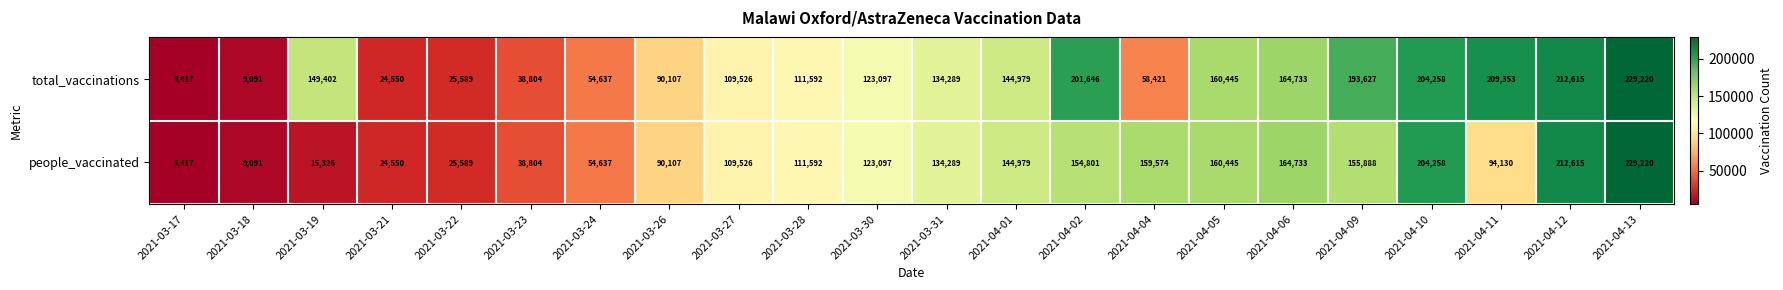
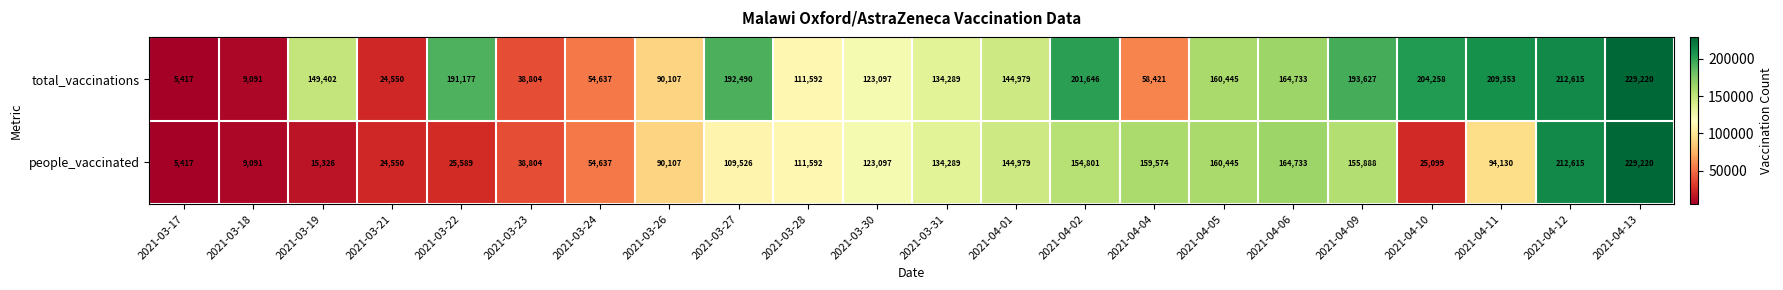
  {
    "total_vaccinations": {
      "2021-03-17": "5,417",
      "2021-03-18": "9,091",
      "2021-03-19": "149,402",
      "2021-03-21": "24,550",
-     "2021-03-22": "25,589",
+     "2021-03-22": "191,177",
      "2021-03-23": "38,804",
      "2021-03-24": "54,637",
      "2021-03-26": "90,107",
-     "2021-03-27": "109,526",
+     "2021-03-27": "192,490",
      "2021-03-28": "111,592",
      "2021-03-30": "123,097",
      "2021-03-31": "134,289",
      "2021-04-01": "144,979",
      "2021-04-02": "201,646",
      "2021-04-04": "58,421",
      "2021-04-05": "160,445",
      "2021-04-06": "164,733",
      "2021-04-09": "193,627",
      "2021-04-10": "204,258",
      "2021-04-11": "209,353",
      "2021-04-12": "212,615",
      "2021-04-13": "229,220"
    },
    "people_vaccinated": {
      "2021-03-17": "5,417",
      "2021-03-18": "9,091",
      "2021-03-19": "15,326",
      "2021-03-21": "24,550",
      "2021-03-22": "25,589",
      "2021-03-23": "38,804",
      "2021-03-24": "54,637",
      "2021-03-26": "90,107",
      "2021-03-27": "109,526",
      "2021-03-28": "111,592",
      "2021-03-30": "123,097",
      "2021-03-31": "134,289",
      "2021-04-01": "144,979",
      "2021-04-02": "154,801",
      "2021-04-04": "159,574",
      "2021-04-05": "160,445",
      "2021-04-06": "164,733",
      "2021-04-09": "155,888",
-     "2021-04-10": "204,258",
+     "2021-04-10": "25,099",
      "2021-04-11": "94,130",
      "2021-04-12": "212,615",
      "2021-04-13": "229,220"
    }
  }
